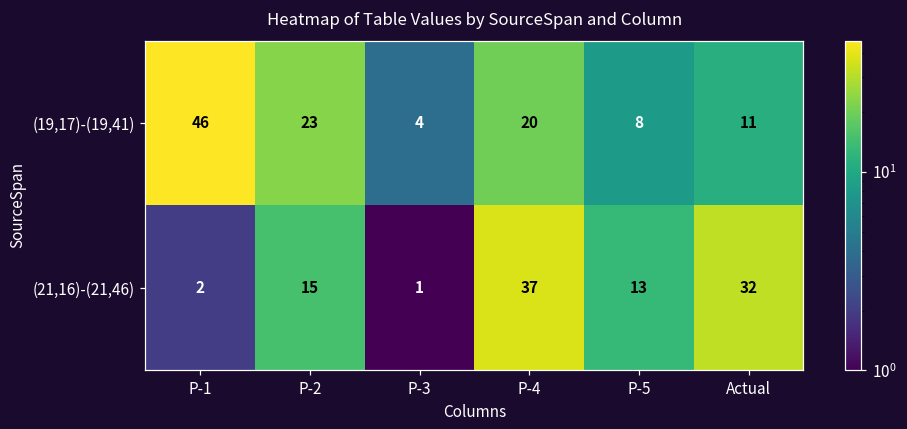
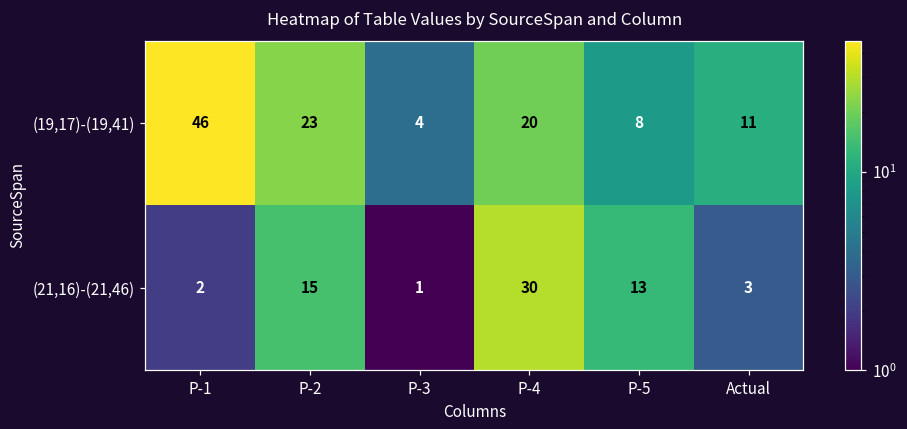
  {
    "(19,17)-(19,41)": {
      "P-1": 46,
      "P-2": 23,
      "P-3": 4,
      "P-4": 20,
      "P-5": 8,
      "Actual": 11
    },
    "(21,16)-(21,46)": {
      "P-1": 2,
      "P-2": 15,
      "P-3": 1,
-     "P-4": 37,
+     "P-4": 30,
      "P-5": 13,
-     "Actual": 32
+     "Actual": 3
    }
  }
